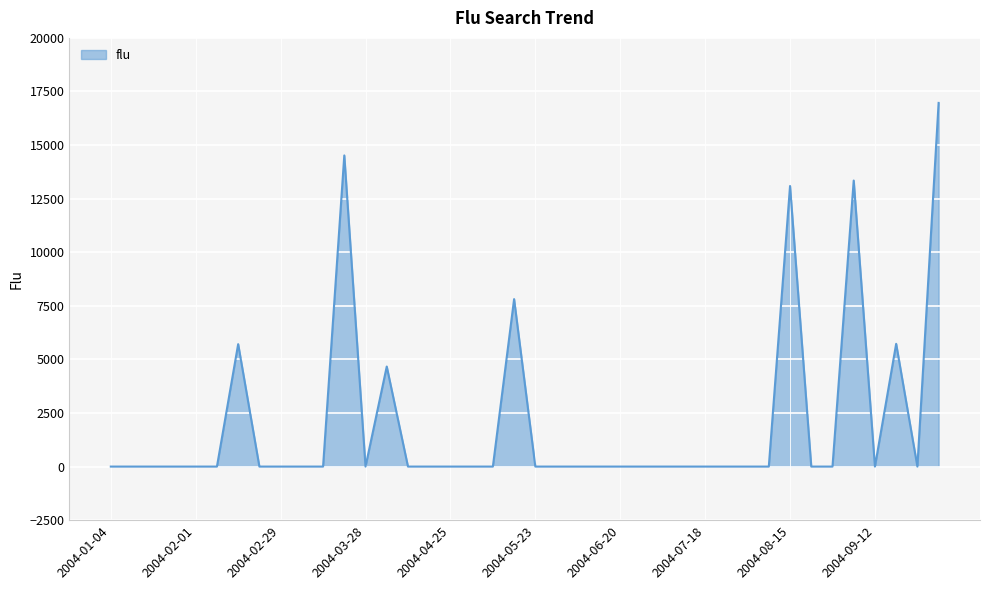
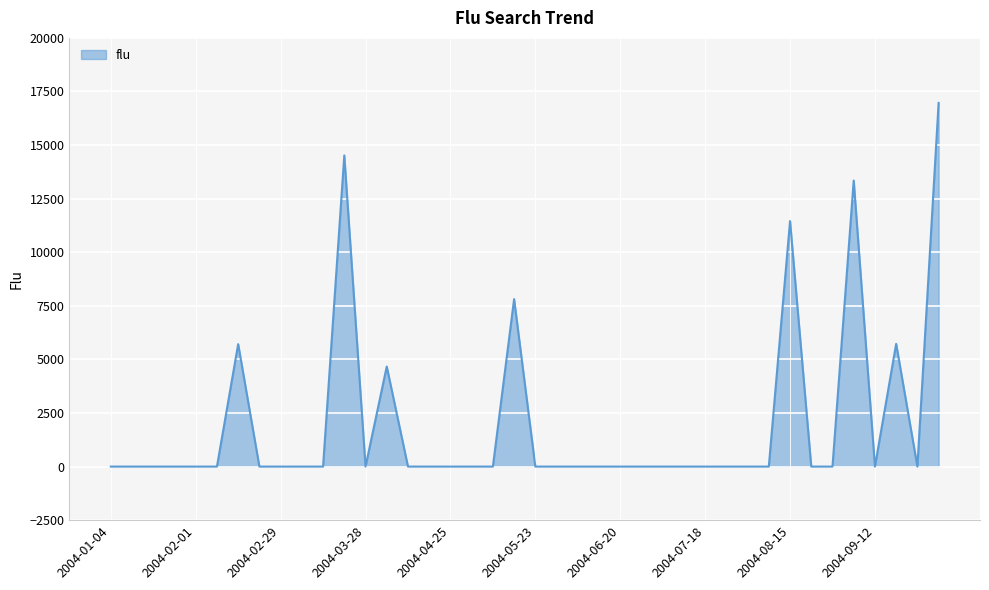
  {
    "2004-01-04": 0,
    "2004-02-01": 0,
    "2004-02-29": 0,
    "2004-03-28": 0,
    "2004-04-25": 0,
    "2004-05-23": 0,
    "2004-06-20": 0,
    "2004-07-18": 0,
-   "2004-08-15": 13100,
+   "2004-08-15": 11500,
    "2004-09-12": 0
  }
